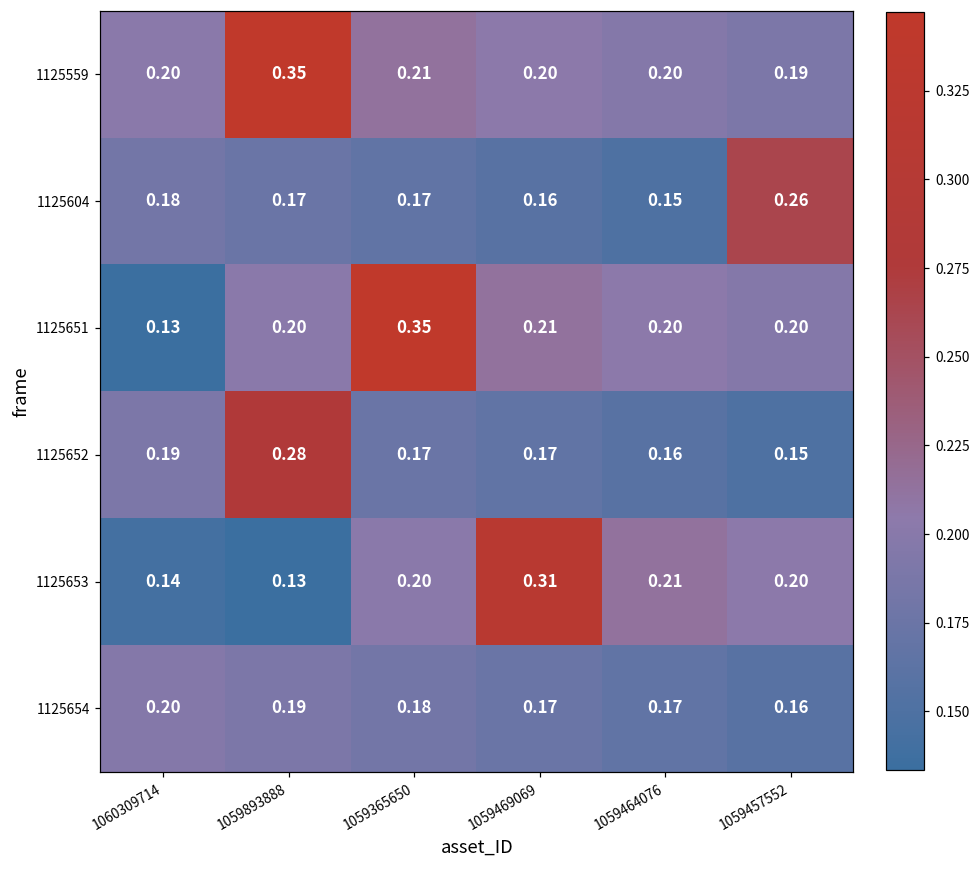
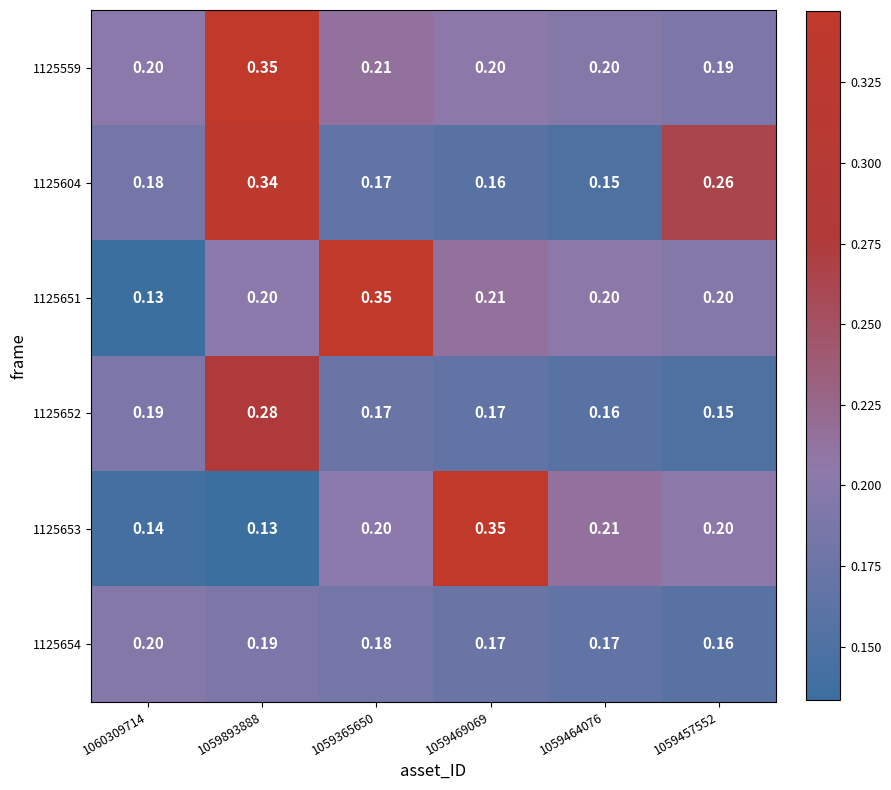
  {
    "1125559": {
      "1060309714": 0.20,
      "1059893888": 0.35,
      "1059365650": 0.21,
      "1059469069": 0.20,
      "1059464076": 0.20,
      "1059457552": 0.19
    },
    "1125604": {
      "1060309714": 0.18,
-     "1059893888": 0.17,
+     "1059893888": 0.34,
      "1059365650": 0.17,
      "1059469069": 0.16,
      "1059464076": 0.15,
      "1059457552": 0.26
    },
    "1125651": {
      "1060309714": 0.13,
      "1059893888": 0.20,
      "1059365650": 0.35,
      "1059469069": 0.21,
      "1059464076": 0.20,
      "1059457552": 0.20
    },
    "1125652": {
      "1060309714": 0.19,
      "1059893888": 0.28,
      "1059365650": 0.17,
      "1059469069": 0.17,
      "1059464076": 0.16,
      "1059457552": 0.15
    },
    "1125653": {
      "1060309714": 0.14,
      "1059893888": 0.13,
      "1059365650": 0.20,
-     "1059469069": 0.31,
+     "1059469069": 0.35,
      "1059464076": 0.21,
      "1059457552": 0.20
    },
    "1125654": {
      "1060309714": 0.20,
      "1059893888": 0.19,
      "1059365650": 0.18,
      "1059469069": 0.17,
      "1059464076": 0.17,
      "1059457552": 0.16
    }
  }
